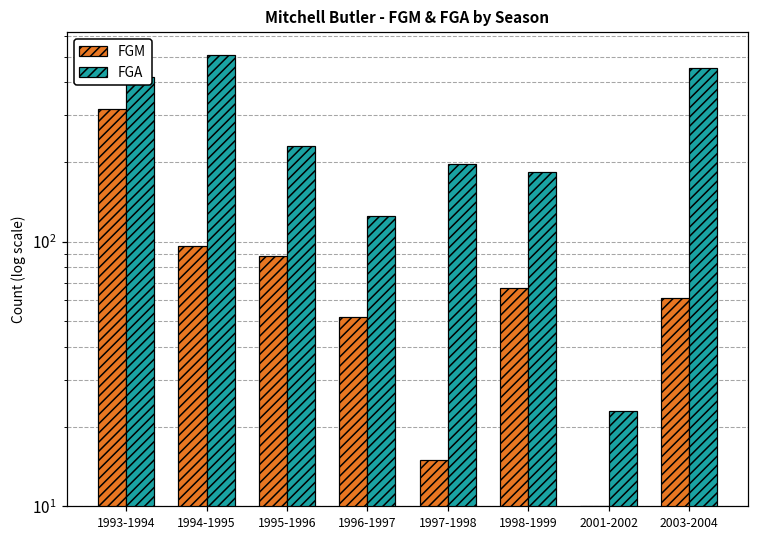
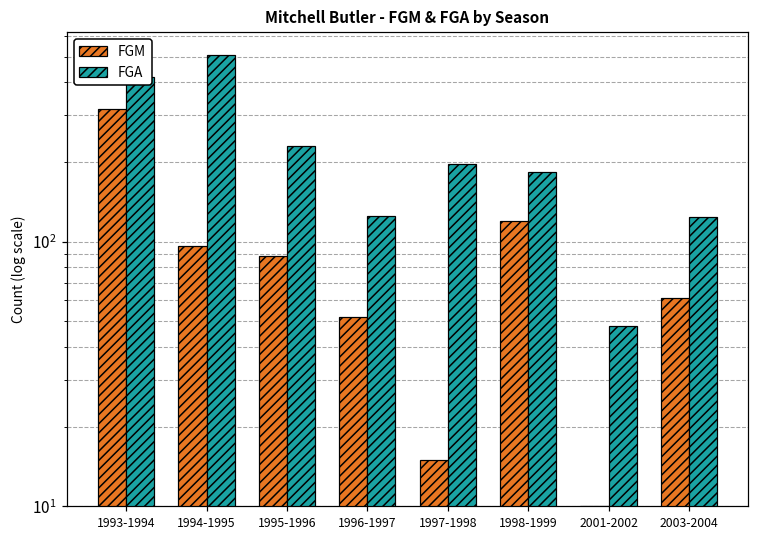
  {
    "FGM": {
      "1993-1994": 320,
      "1994-1995": 96,
      "1995-1996": 88,
      "1996-1997": 52,
      "1997-1998": 15,
-     "1998-1999": 67,
+     "1998-1999": 120,
      "2001-2002": 10,
      "2003-2004": 61
    },
    "FGA": {
      "1994-1995": 510,
      "1995-1996": 230,
      "1996-1997": 130,
      "1997-1998": 200,
      "1998-1999": 180,
-     "2001-2002": 23,
-     "2003-2004": 450
+     "2001-2002": 48,
+     "2003-2004": 120
    }
  }
